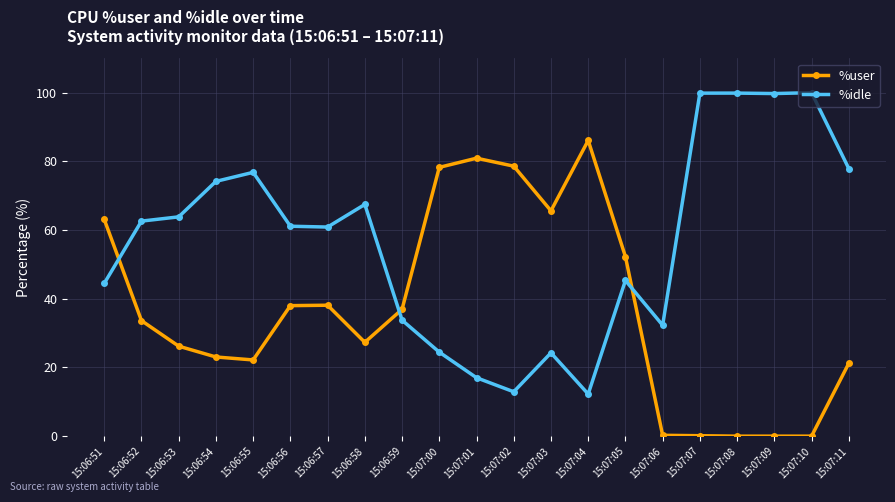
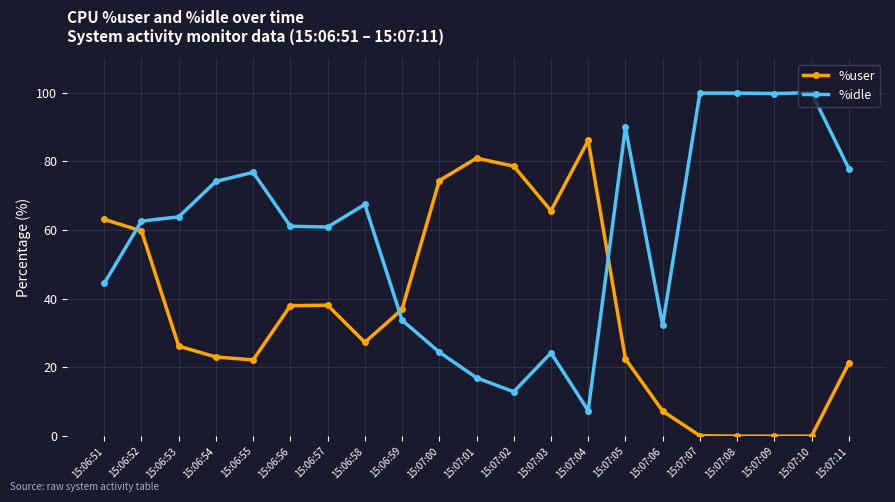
  {
    "%user": {
      "15:06:51": 63,
-     "15:06:52": 34,
+     "15:06:52": 60,
      "15:06:53": 26,
      "15:06:54": 23,
      "15:06:55": 22,
      "15:06:56": 38,
      "15:06:57": 38,
      "15:06:58": 27,
      "15:06:59": 37,
-     "15:07:00": 78,
+     "15:07:00": 74,
      "15:07:01": 81,
      "15:07:02": 79,
      "15:07:03": 66,
      "15:07:04": 86,
-     "15:07:05": 52,
-     "15:07:06": 0,
+     "15:07:05": 23,
+     "15:07:06": 7,
      "15:07:07": 0,
      "15:07:08": 0,
      "15:07:09": 0,
      "15:07:10": 0,
      "15:07:11": 21
    },
    "%idle": {
      "15:06:51": 44,
      "15:06:52": 63,
      "15:06:53": 64,
      "15:06:54": 74,
      "15:06:55": 77,
      "15:06:56": 61,
      "15:06:57": 61,
      "15:06:58": 67,
      "15:06:59": 34,
      "15:07:00": 24,
      "15:07:01": 17,
      "15:07:02": 13,
      "15:07:03": 24,
-     "15:07:04": 12,
-     "15:07:05": 45,
+     "15:07:04": 7,
+     "15:07:05": 90,
      "15:07:06": 32,
      "15:07:07": 100,
      "15:07:08": 100,
      "15:07:09": 100,
      "15:07:11": 78
    }
  }
